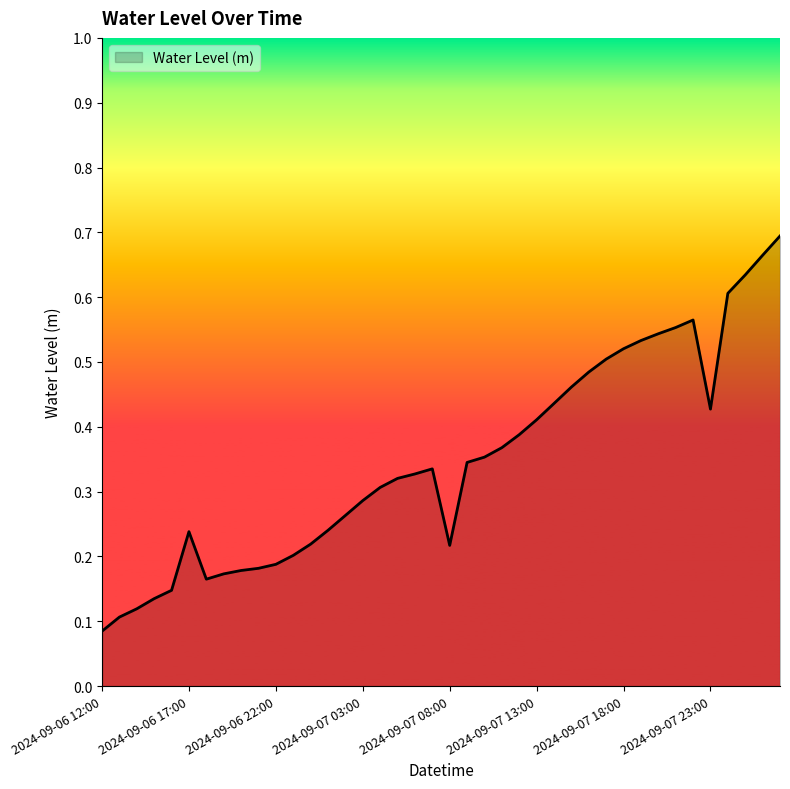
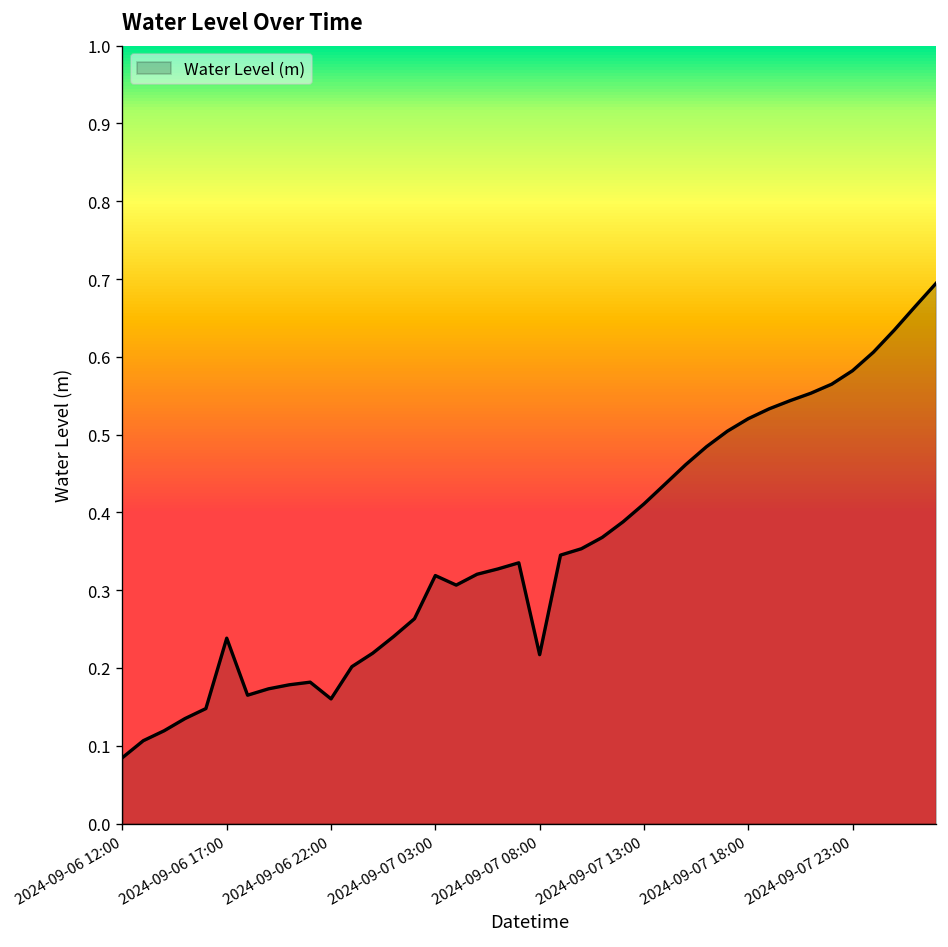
  {
    "2024-09-06 12:00": 0.08,
    "2024-09-06 17:00": 0.24,
-   "2024-09-06 22:00": 0.19,
-   "2024-09-07 03:00": 0.29,
+   "2024-09-06 22:00": 0.16,
+   "2024-09-07 03:00": 0.32,
    "2024-09-07 08:00": 0.22,
    "2024-09-07 13:00": 0.41,
    "2024-09-07 18:00": 0.52,
-   "2024-09-07 23:00": 0.43
+   "2024-09-07 23:00": 0.58
  }
